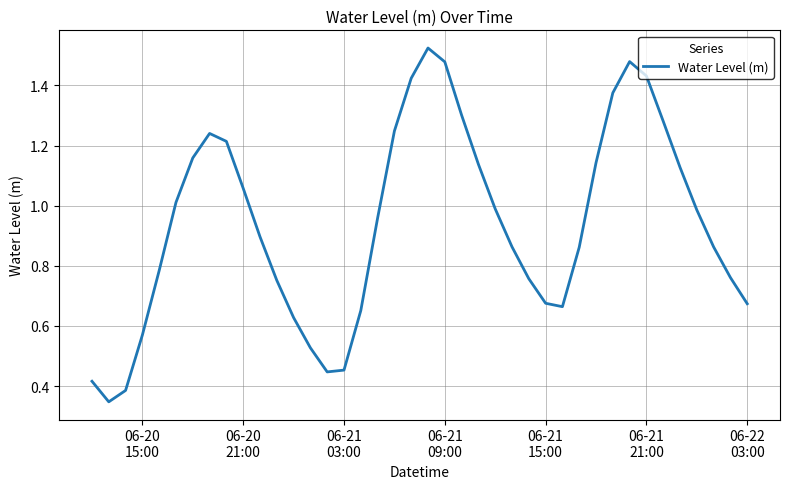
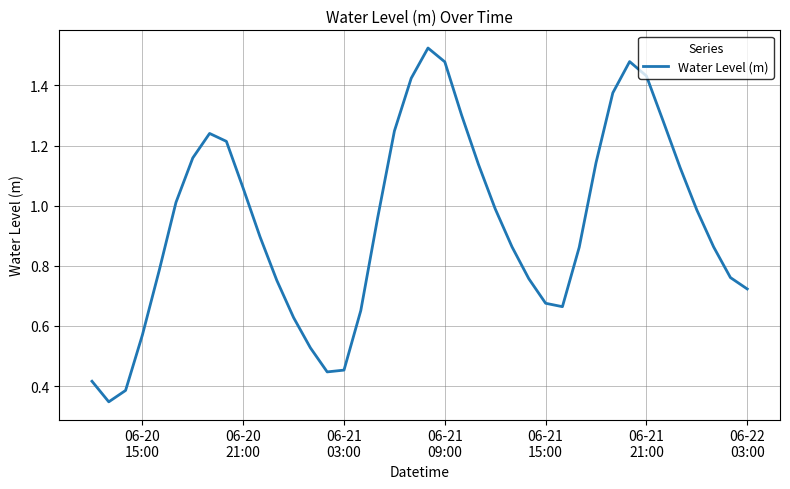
  {
    "06-20 15:00": 0.57,
    "06-20 21:00": 1.06,
    "06-21 03:00": 0.45,
    "06-21 09:00": 1.48,
    "06-21 15:00": 0.68,
-   "06-22 03:00": 0.67
+   "06-22 03:00": 0.72
  }
